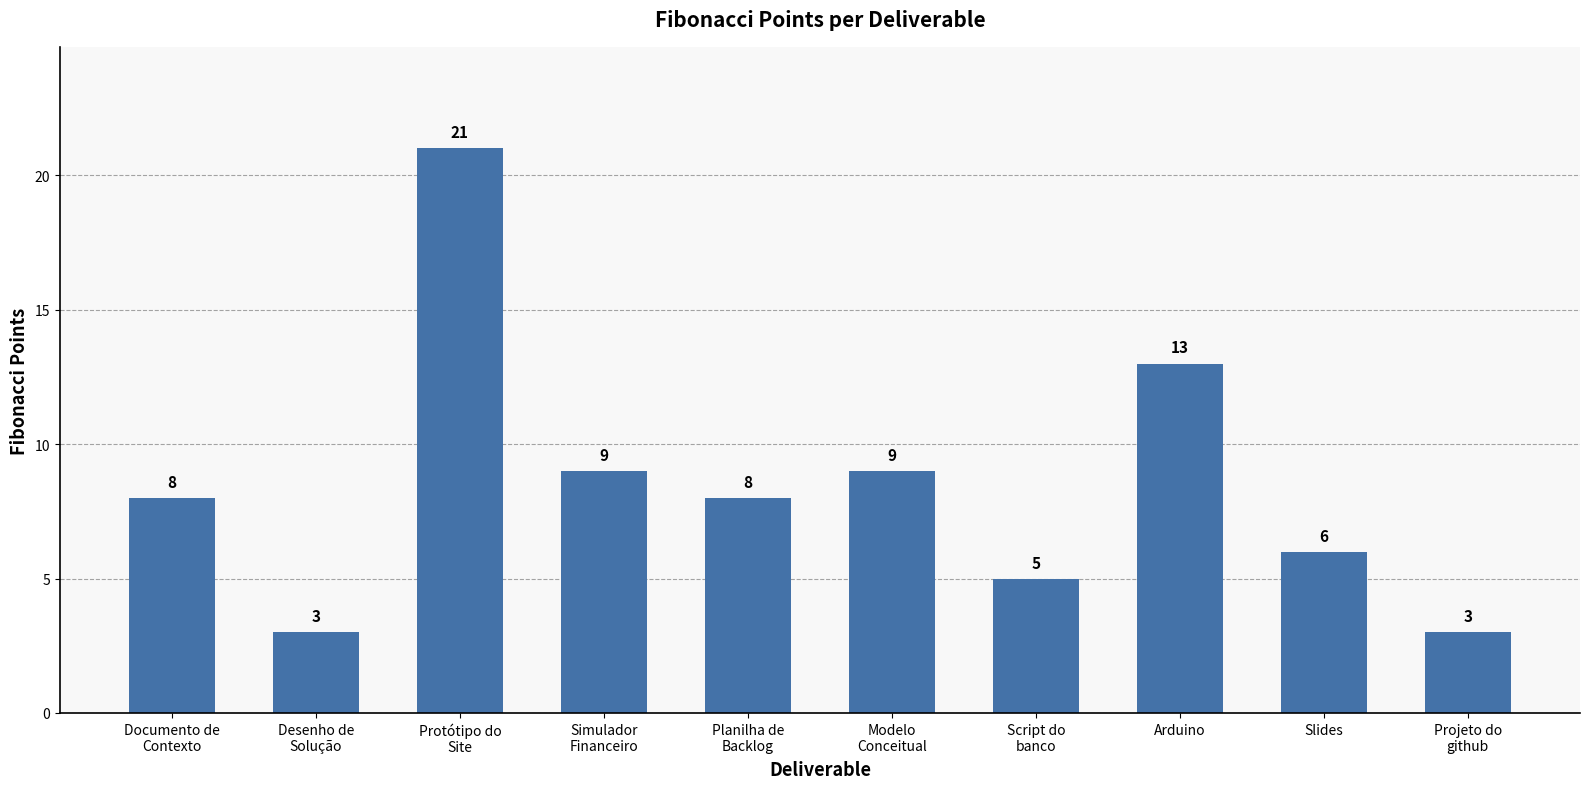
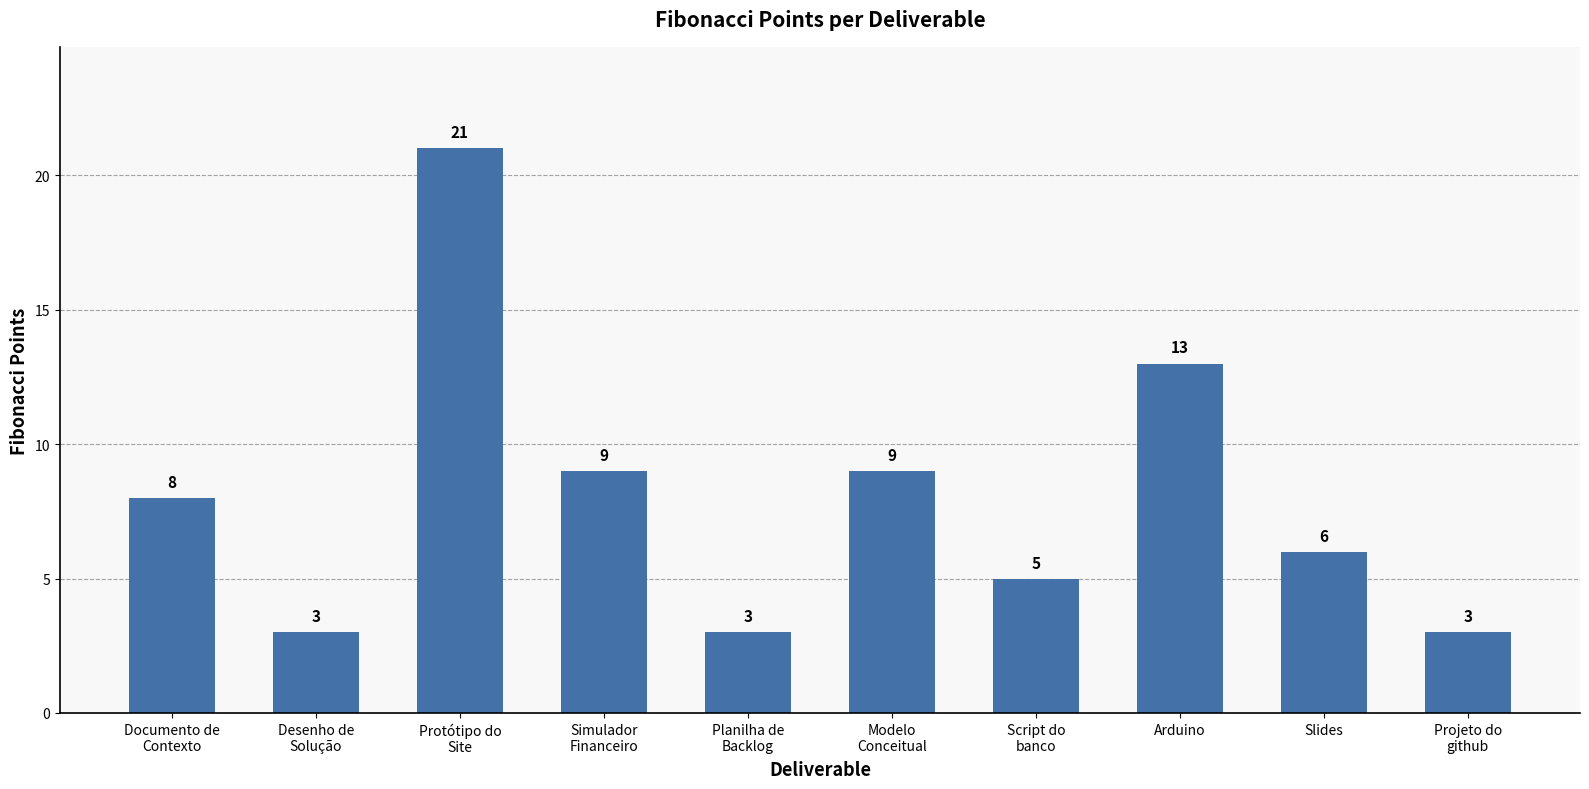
  {
    "Documento de Contexto": 8,
    "Desenho de Solução": 3,
    "Protótipo do Site": 21,
    "Simulador Financeiro": 9,
-   "Planilha de Backlog": 8,
+   "Planilha de Backlog": 3,
    "Modelo Conceitual": 9,
    "Script do banco": 5,
    "Arduino": 13,
    "Slides": 6,
    "Projeto do github": 3
  }
